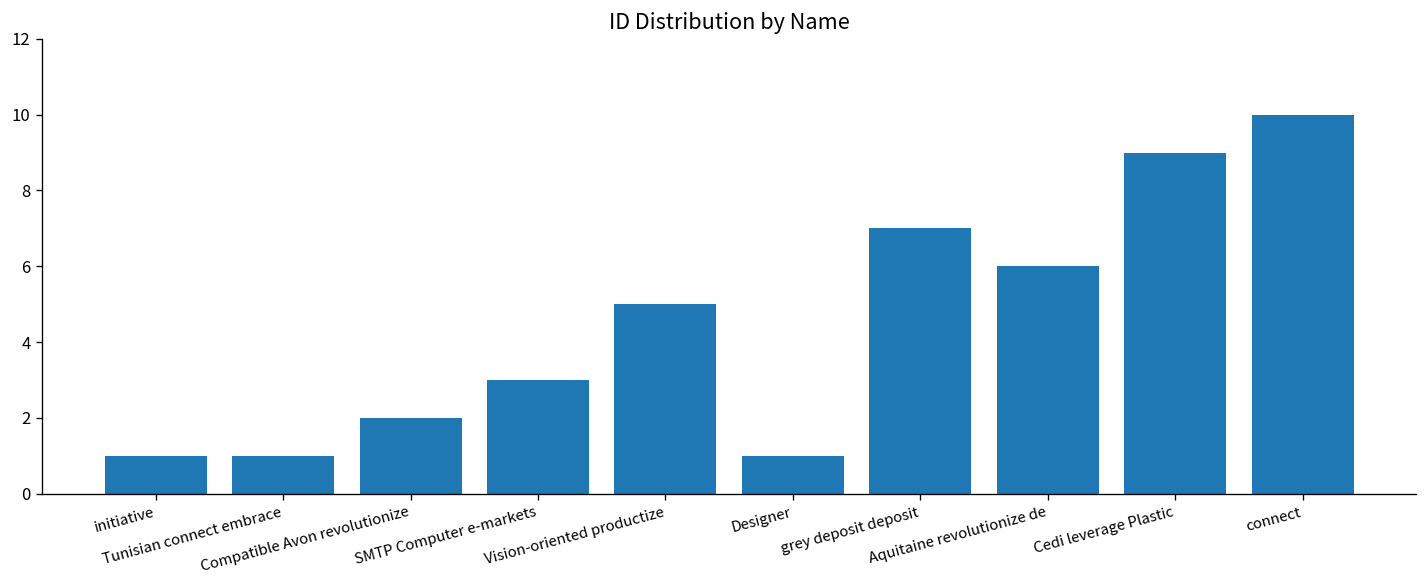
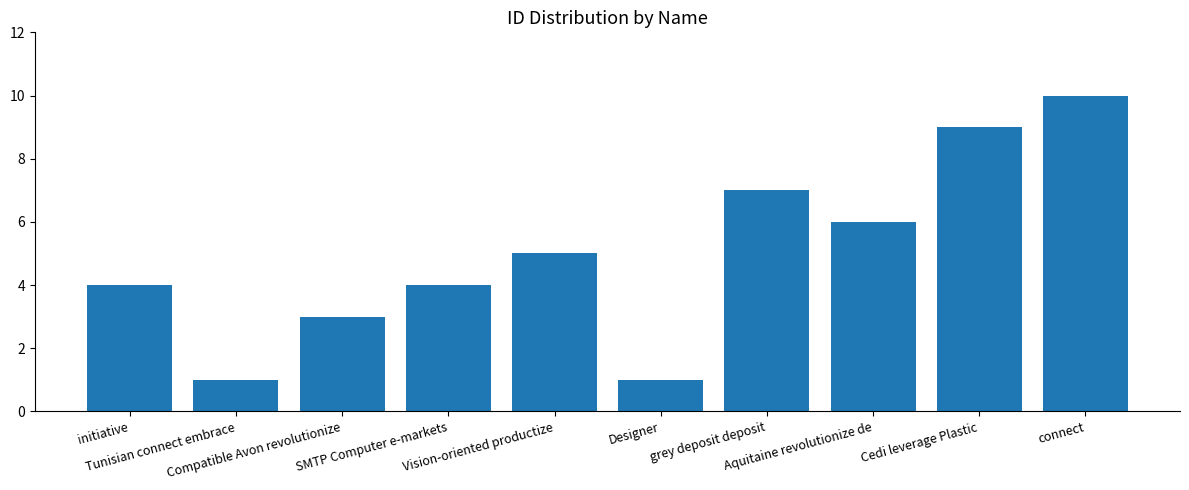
  {
-   "initiative": 1,
+   "initiative": 4,
    "Tunisian connect embrace": 1,
-   "Compatible Avon revolutionize": 2,
-   "SMTP Computer e-markets": 3,
+   "Compatible Avon revolutionize": 3,
+   "SMTP Computer e-markets": 4,
    "Vision-oriented productize": 5,
    "Designer": 1,
    "grey deposit deposit": 7,
    "Aquitaine revolutionize de": 6,
    "Cedi leverage Plastic": 9,
    "connect": 10
  }
